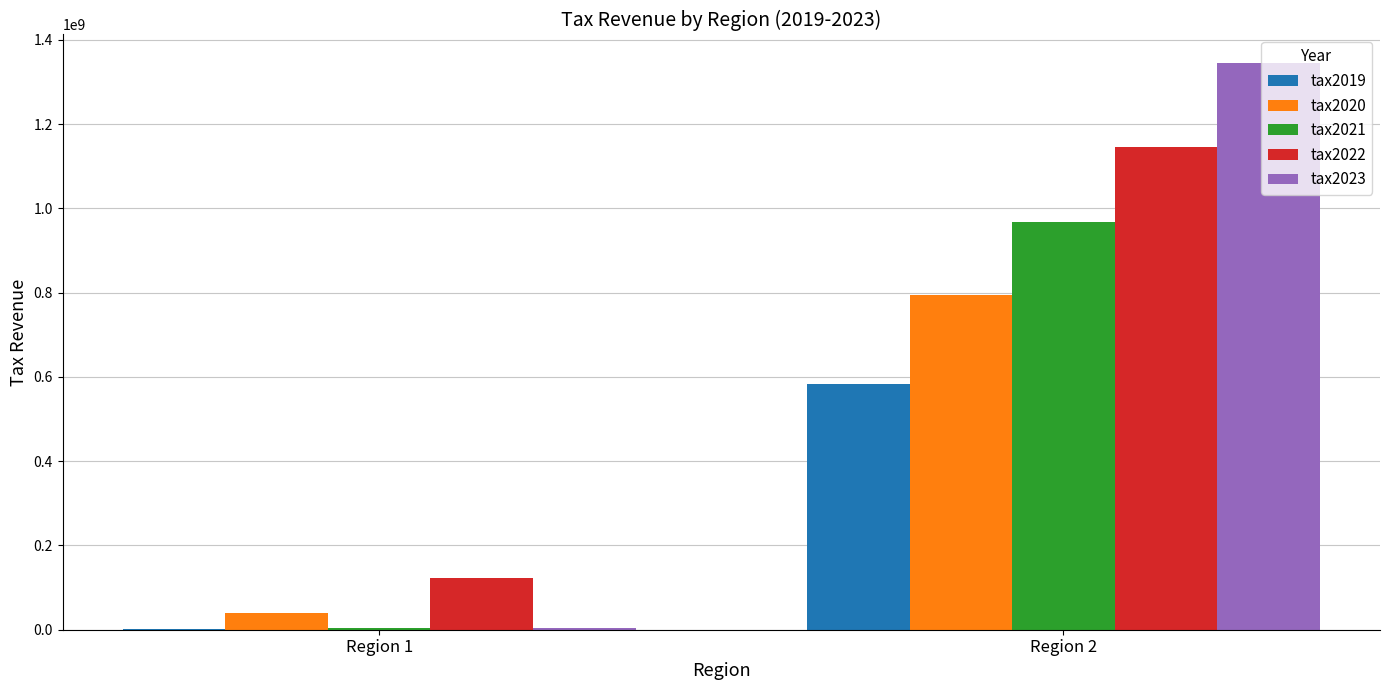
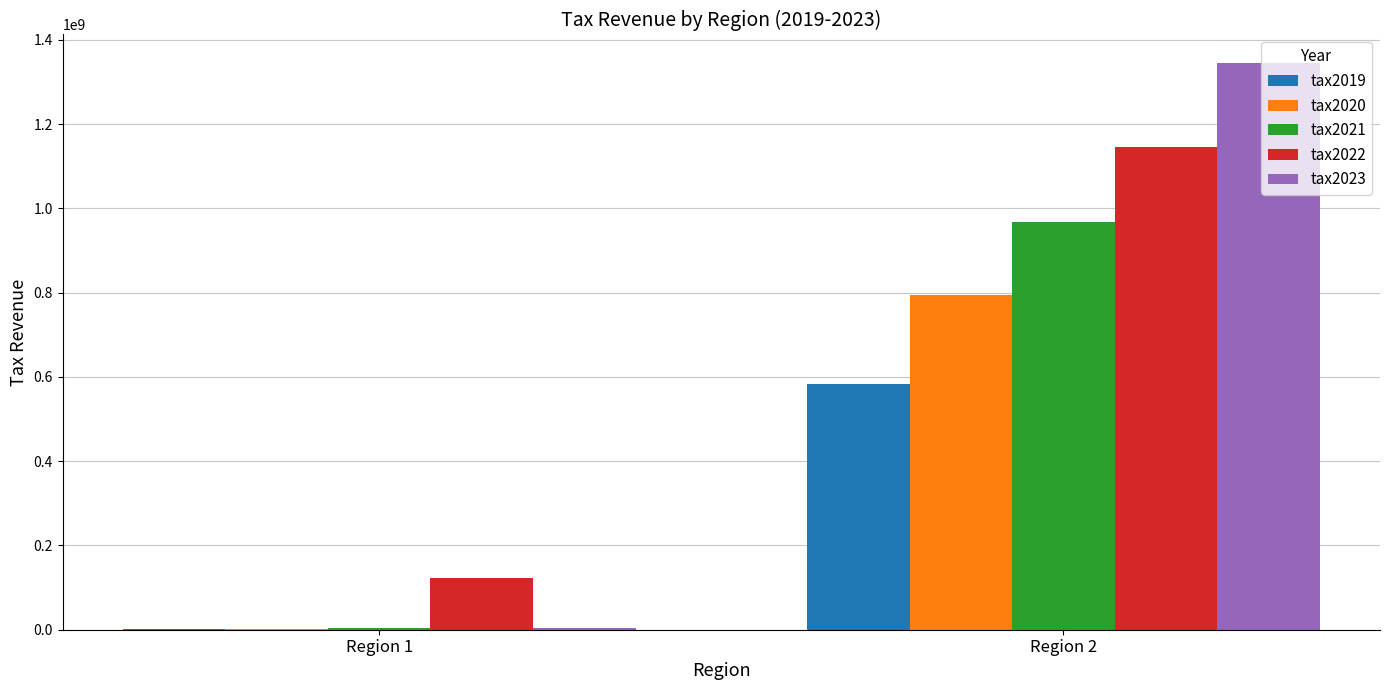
  {
    "tax2019": {
      "Region 2": 580000000
    },
    "tax2020": {
-     "Region 1": 40000000,
+     "Region 1": 0,
      "Region 2": 790000000
    },
    "tax2021": {
      "Region 2": 970000000
    },
    "tax2022": {
      "Region 1": 120000000,
      "Region 2": 1150000000
    }
  }
